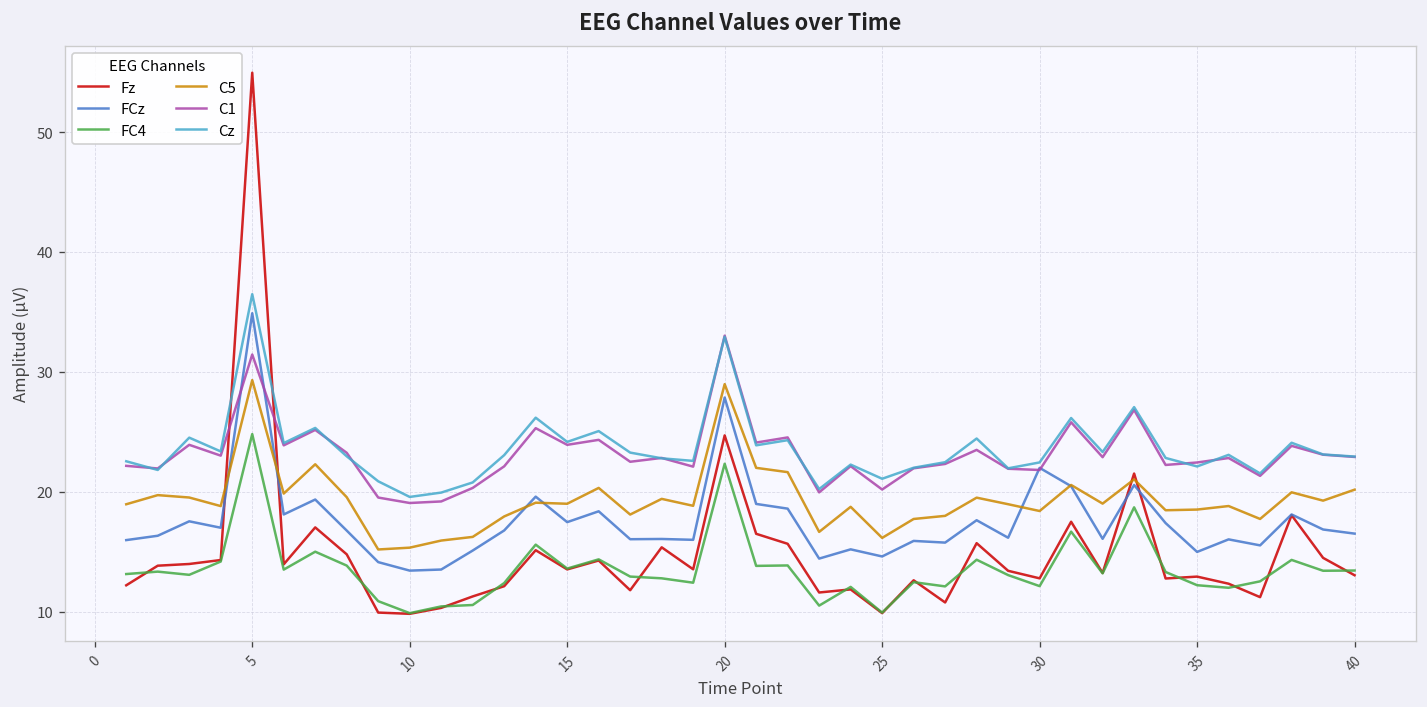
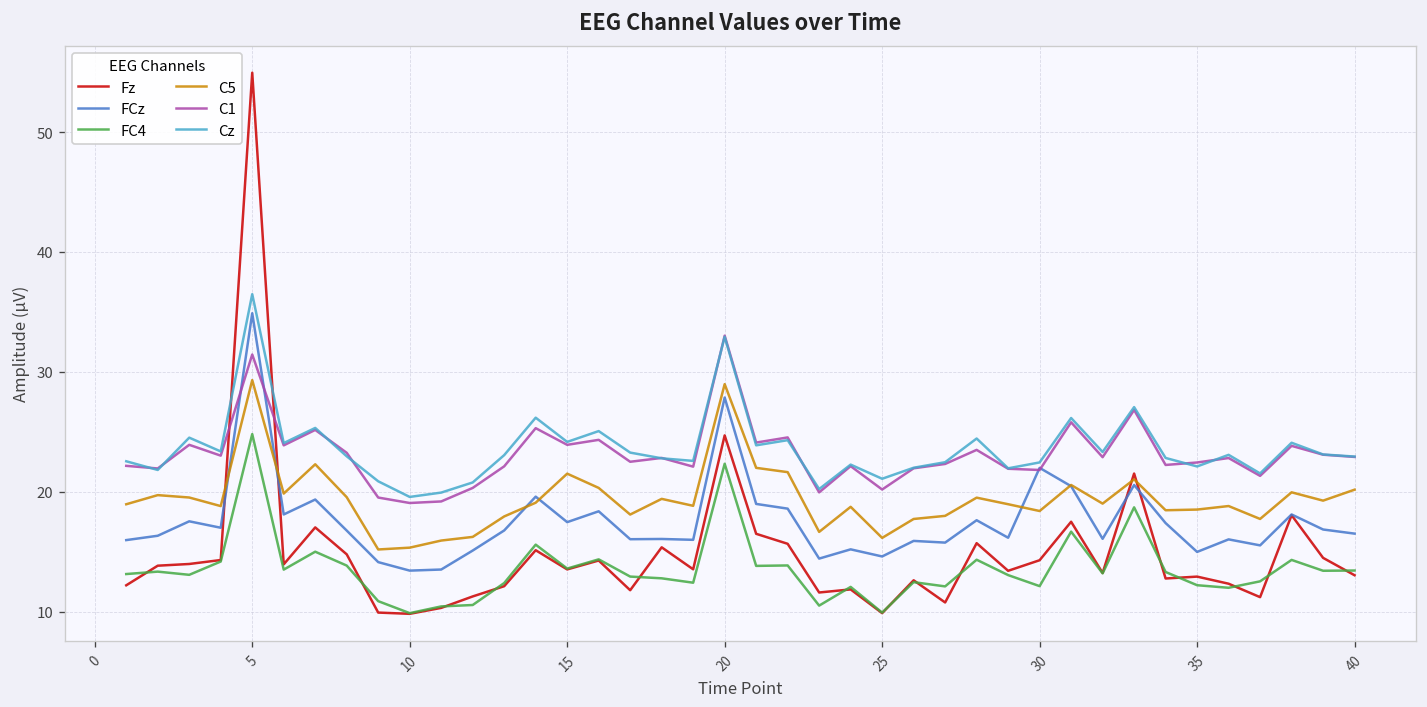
  {
    "Fz": {
      "5": 55,
      "20": 25,
-     "30": 13,
+     "30": 14,
      "35": 13,
      "40": 13
    },
    "FC4": {
      "5": 25,
      "20": 22,
      "30": 12,
      "35": 12,
      "40": 13
    },
    "C5": {
      "5": 29,
      "10": 15,
-     "15": 19,
+     "15": 22,
      "20": 29,
      "25": 16,
      "30": 18,
      "35": 19,
      "40": 20
    },
    "C1": {
      "5": 31,
      "10": 19,
      "25": 20,
      "35": 22
    }
  }
